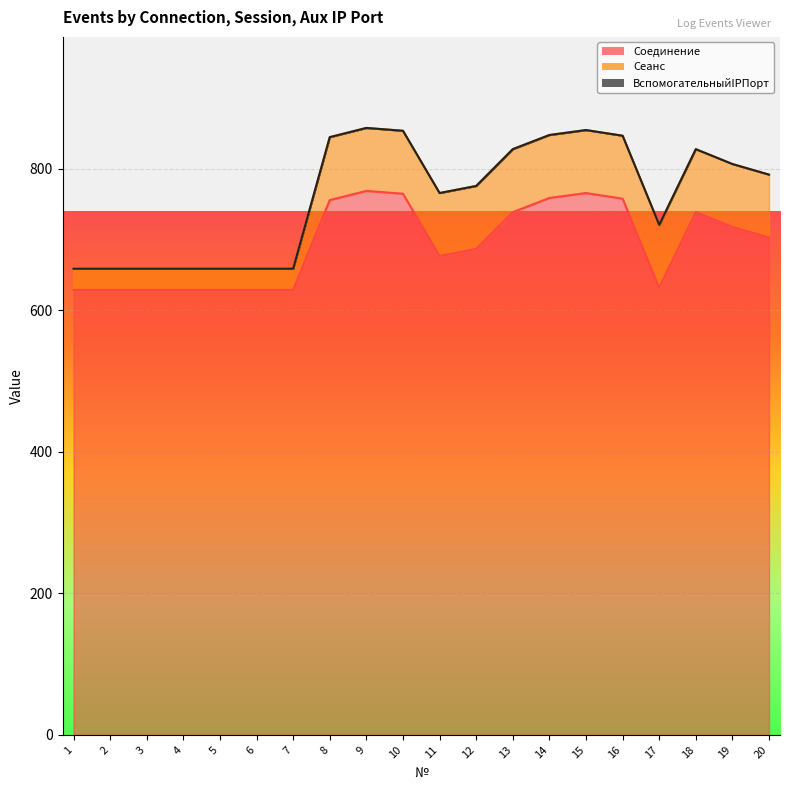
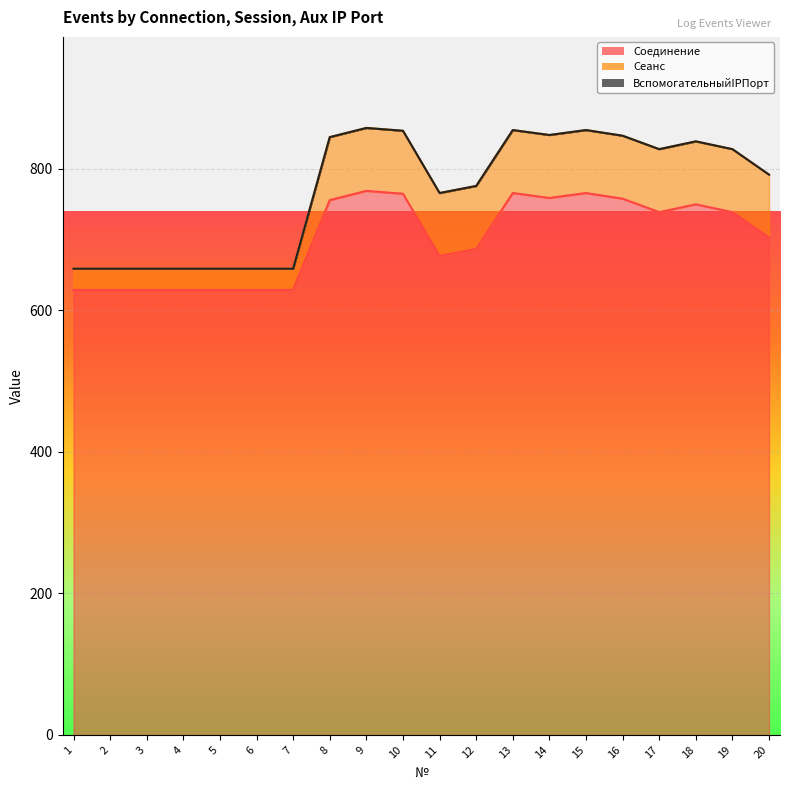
  {
    "Соединение": {
      "1": 630,
      "2": 630,
      "3": 630,
      "4": 630,
      "5": 630,
      "6": 630,
      "7": 630,
      "8": 760,
      "9": 770,
      "10": 770,
      "11": 680,
      "12": 690,
-     "13": 740,
+     "13": 770,
      "14": 760,
      "15": 770,
      "16": 760,
-     "17": 630,
-     "18": 740,
-     "19": 720,
+     "17": 740,
+     "18": 750,
+     "19": 740,
      "20": 700
    }
  }
